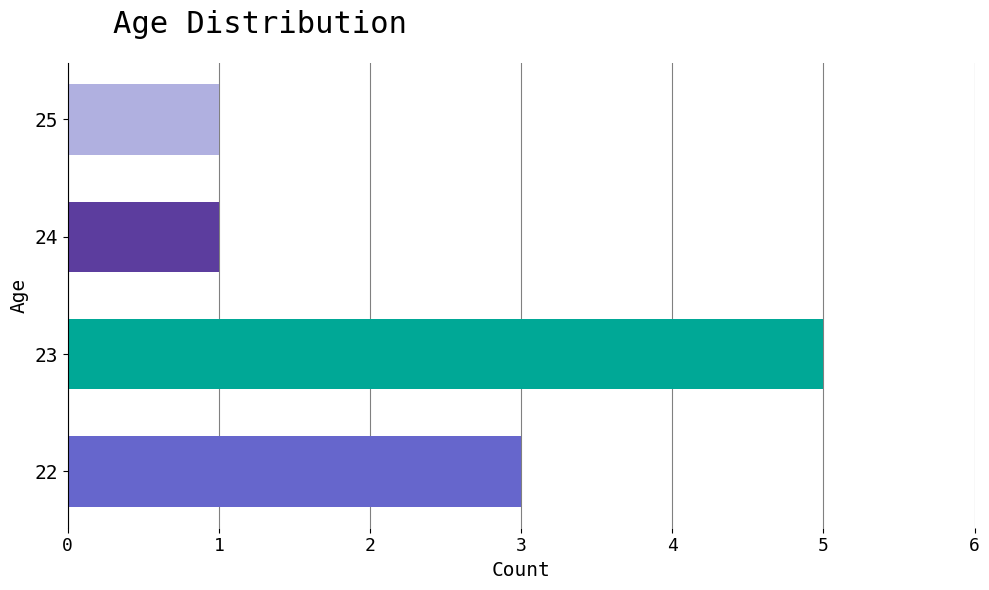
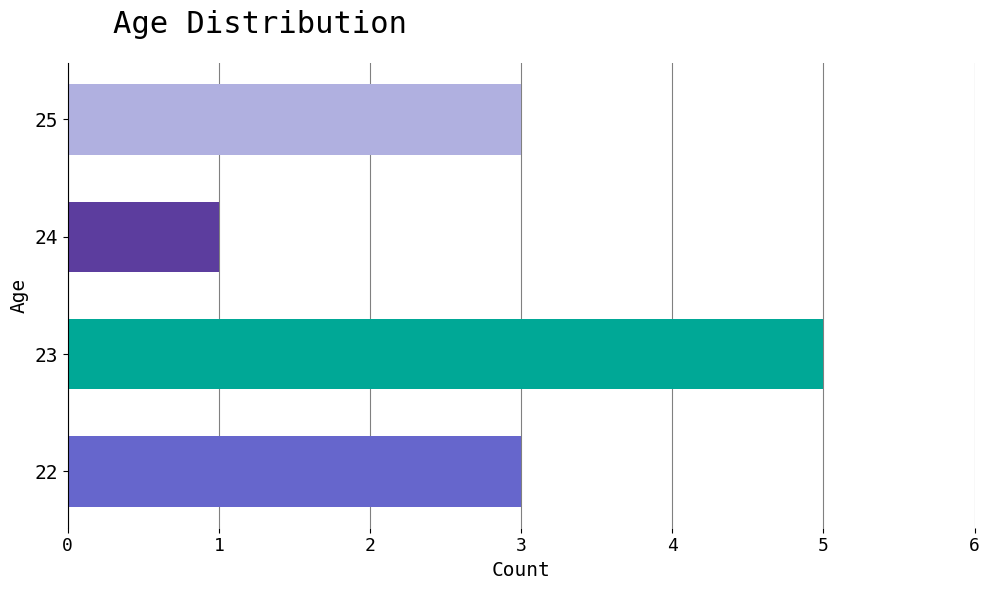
  {
-   "25": 1,
+   "25": 3,
    "24": 1,
    "23": 5,
    "22": 3
  }
